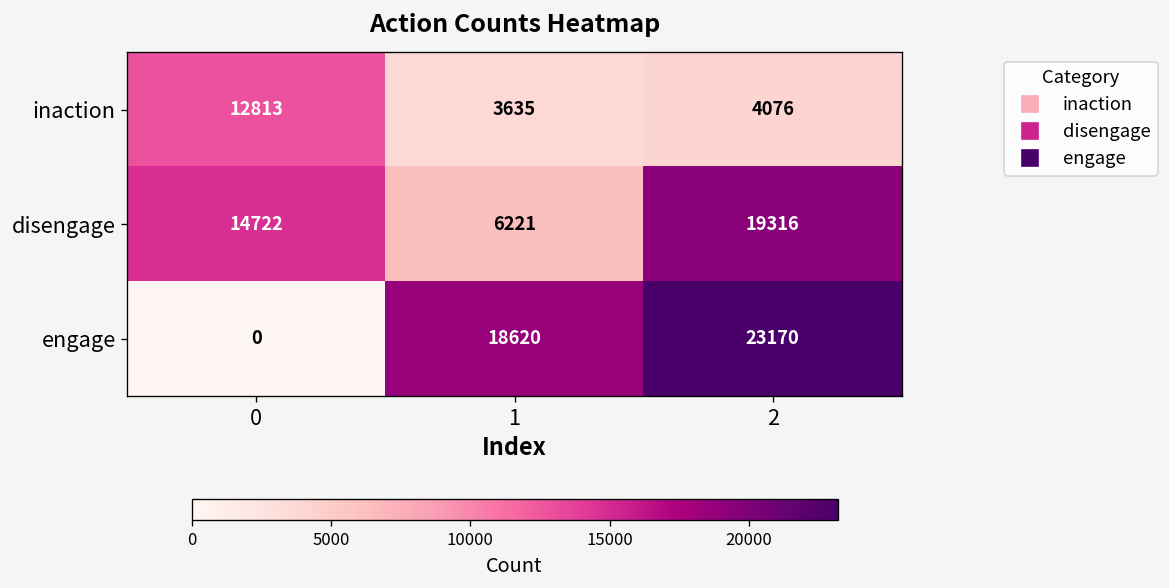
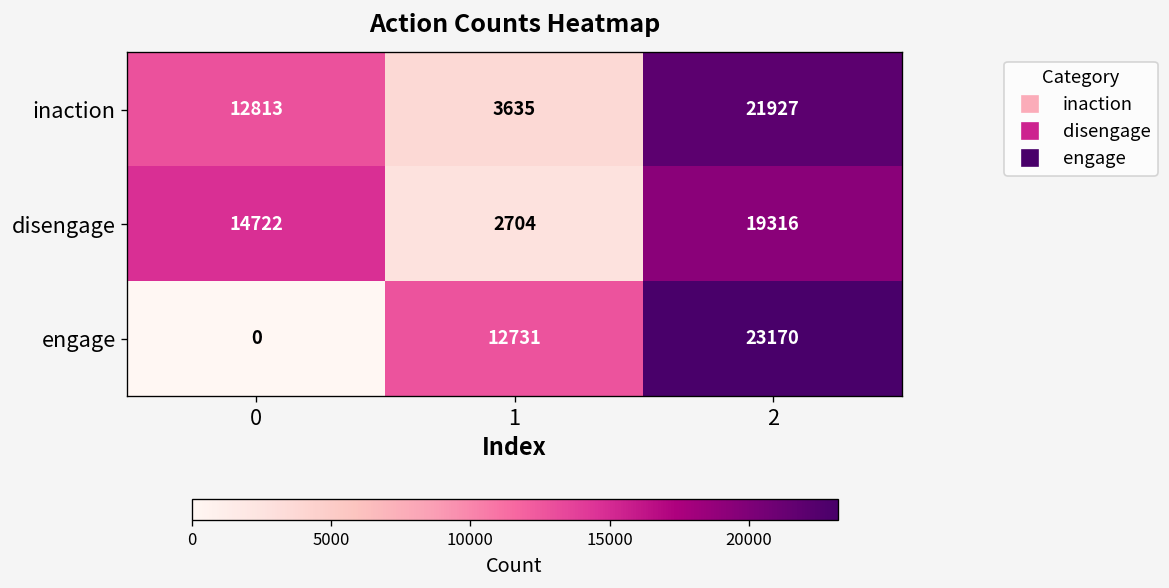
  {
    "inaction": {
      "0": 12813,
      "1": 3635,
-     "2": 4076
+     "2": 21927
    },
    "disengage": {
      "0": 14722,
-     "1": 6221,
+     "1": 2704,
      "2": 19316
    },
    "engage": {
      "0": 0,
-     "1": 18620,
+     "1": 12731,
      "2": 23170
    }
  }
